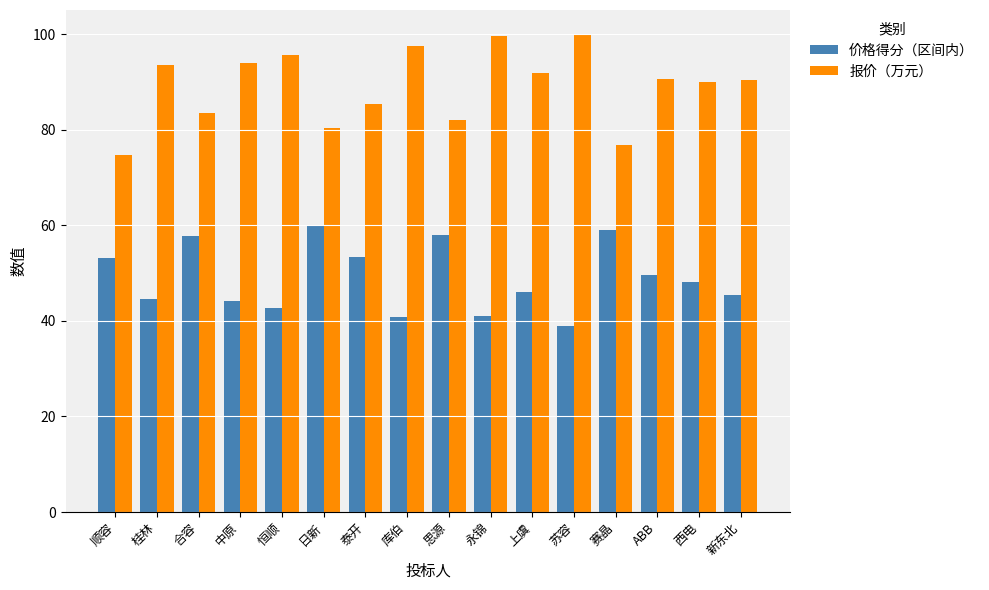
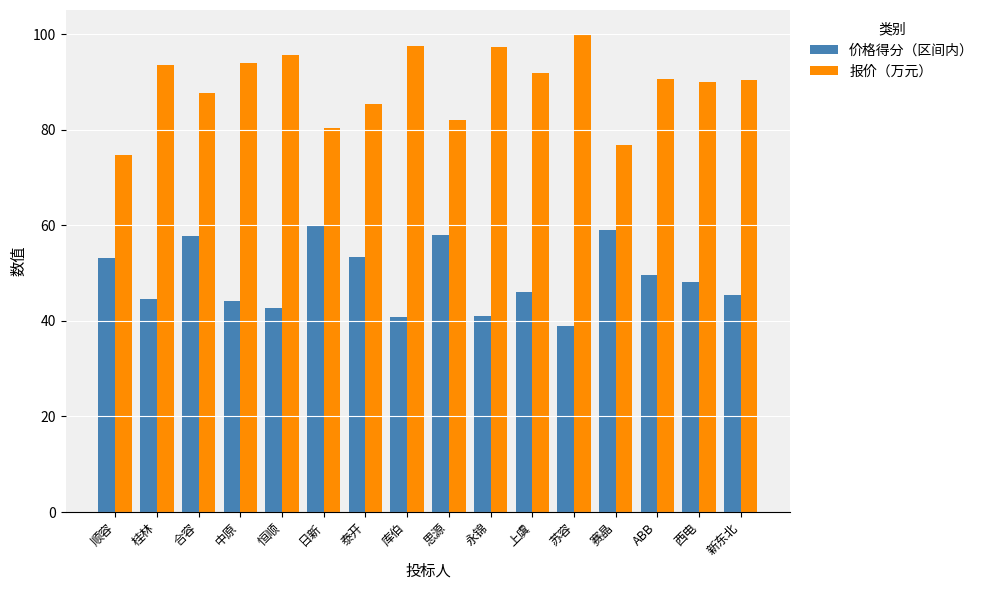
  {
    "价格得分（区间内）": {
      "顺容": 53,
      "桂林": 45,
      "合容": 58,
      "中原": 44,
      "恒顺": 43,
      "日新": 60,
      "泰开": 53,
      "库伯": 41,
      "思源": 58,
      "永锦": 41,
      "上虞": 46,
      "苏容": 39,
      "赛晶": 59,
      "ABB": 50,
      "西电": 48,
      "新东北": 45
    },
    "报价（万元）": {
      "顺容": 75,
      "桂林": 94,
-     "合容": 83,
+     "合容": 88,
      "中原": 94,
      "恒顺": 96,
      "日新": 80,
      "泰开": 85,
      "库伯": 98,
      "思源": 82,
-     "永锦": 100,
+     "永锦": 97,
      "上虞": 92,
      "苏容": 100,
      "赛晶": 77,
      "ABB": 91,
      "西电": 90,
      "新东北": 90
    }
  }
